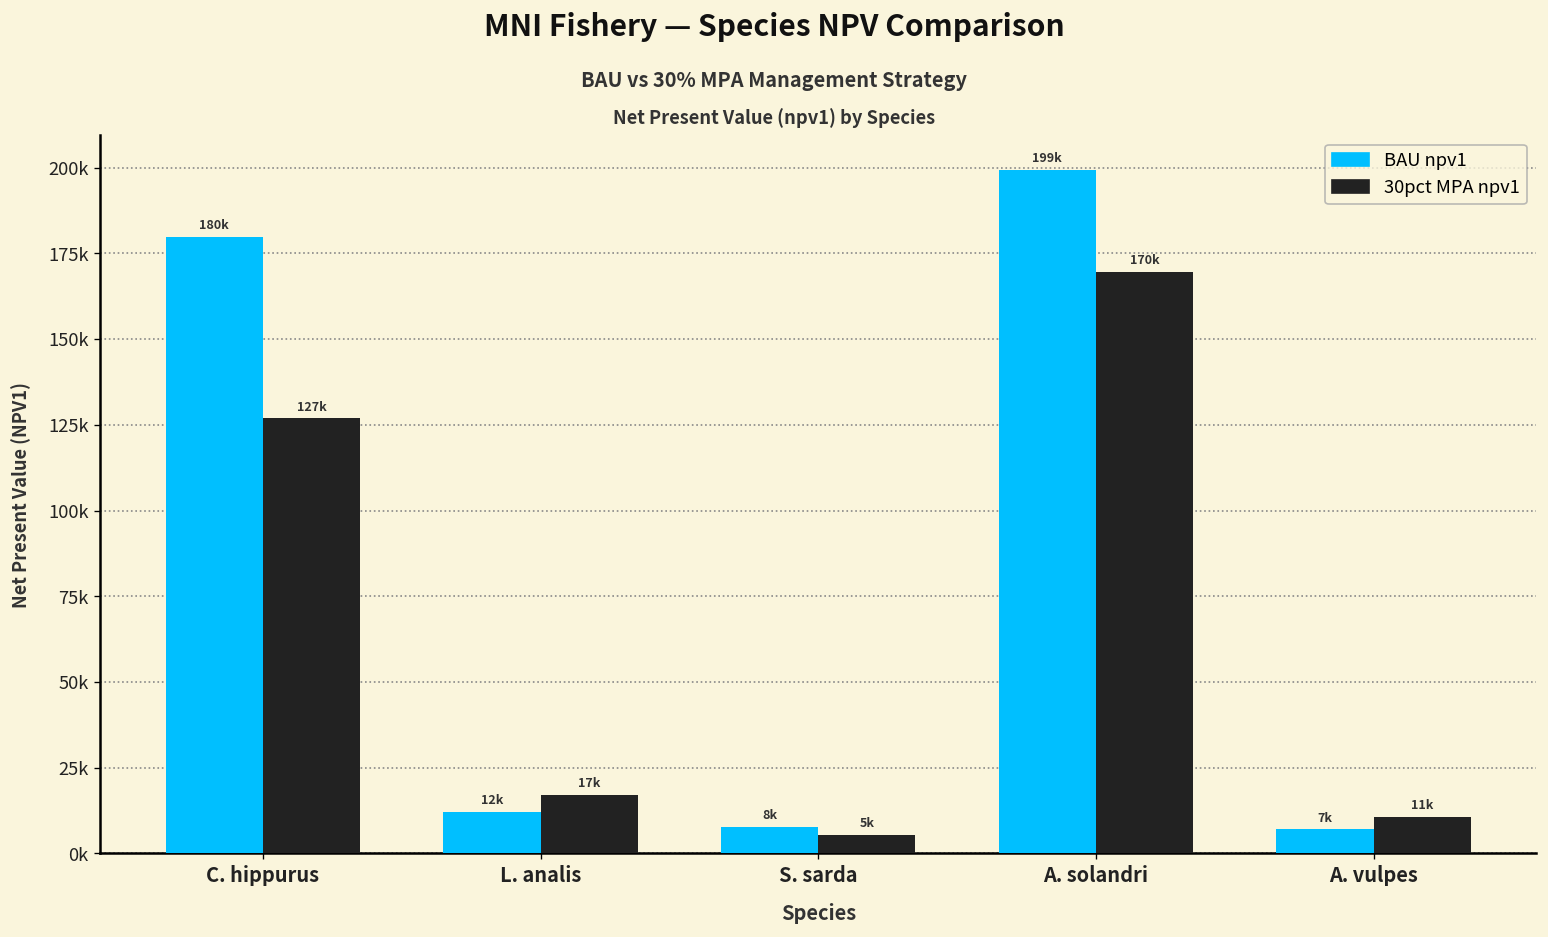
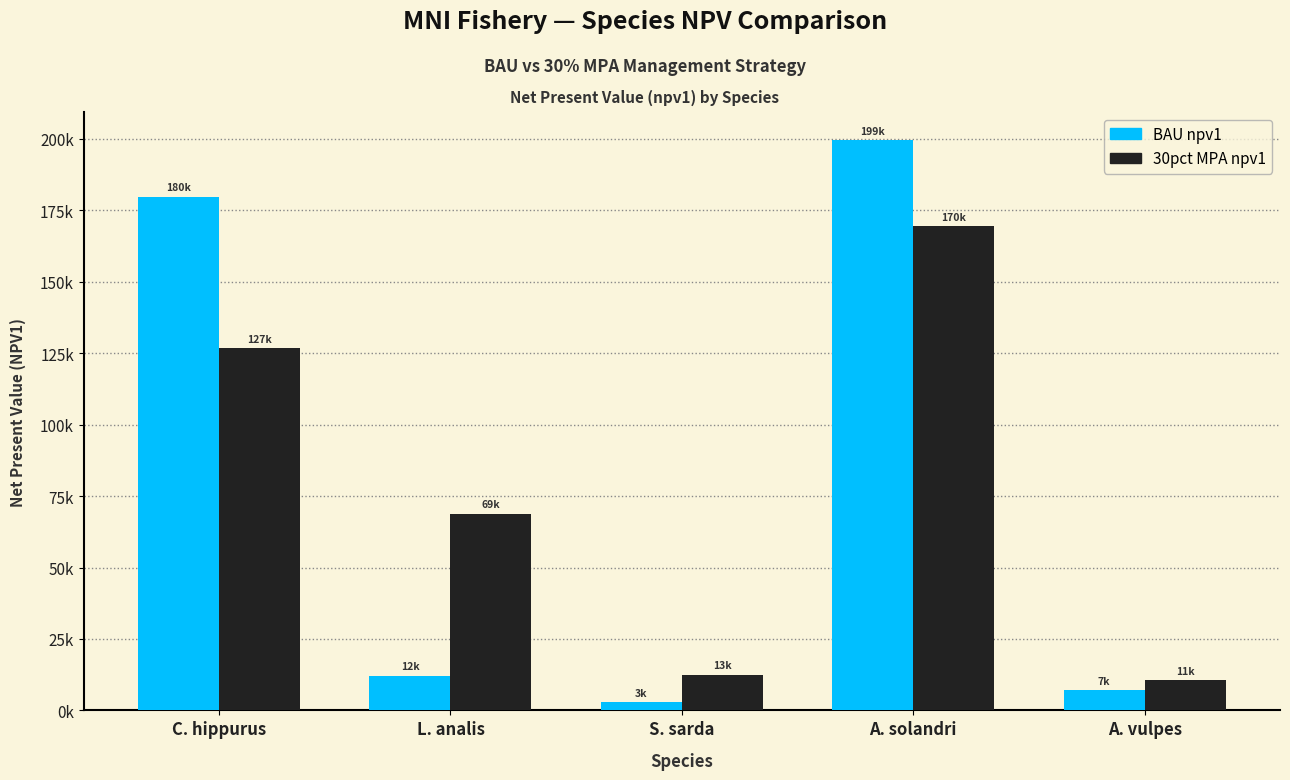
  {
    "BAU npv1": {
      "C. hippurus": "180k",
      "L. analis": "12k",
-     "S. sarda": "8k",
+     "S. sarda": "3k",
      "A. solandri": "199k",
      "A. vulpes": "7k"
    },
    "30pct MPA npv1": {
      "C. hippurus": "127k",
-     "L. analis": "17k",
-     "S. sarda": "5k",
+     "L. analis": "69k",
+     "S. sarda": "13k",
      "A. solandri": "170k",
      "A. vulpes": "11k"
    }
  }
